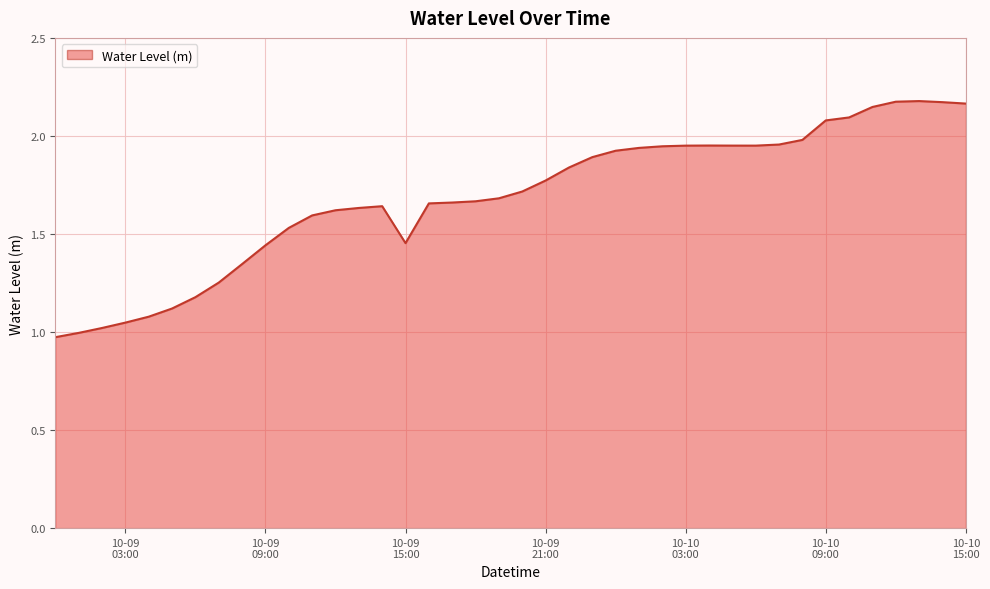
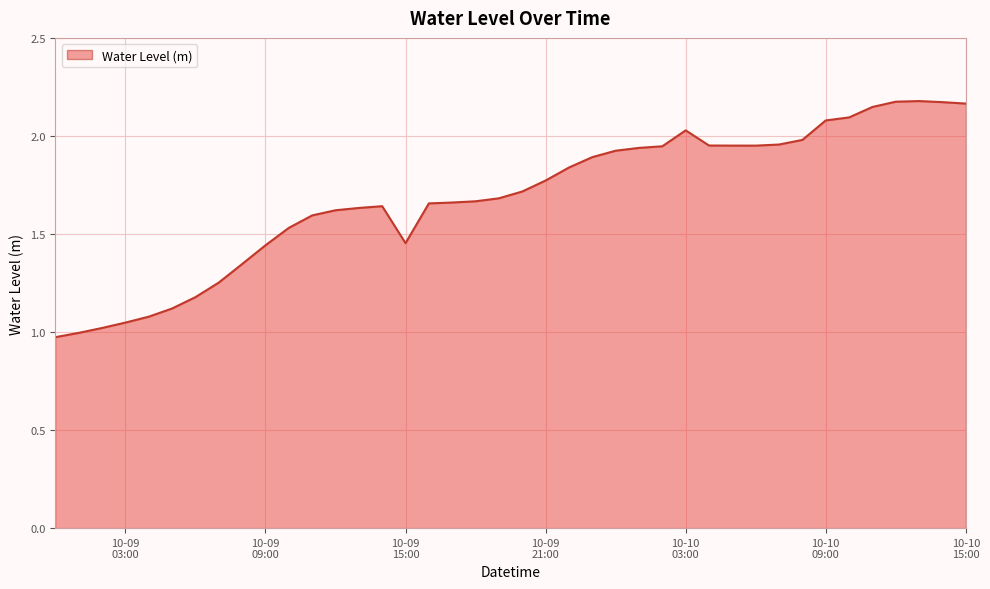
  {
    "10-09 03:00": 1.05,
    "10-09 09:00": 1.44,
    "10-09 15:00": 1.45,
    "10-09 21:00": 1.77,
-   "10-10 03:00": 1.95,
+   "10-10 03:00": 2.03,
    "10-10 09:00": 2.08,
    "10-10 15:00": 2.17
  }
